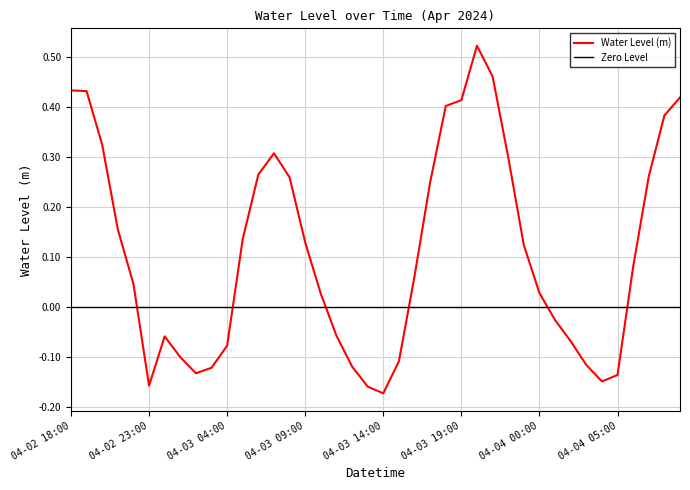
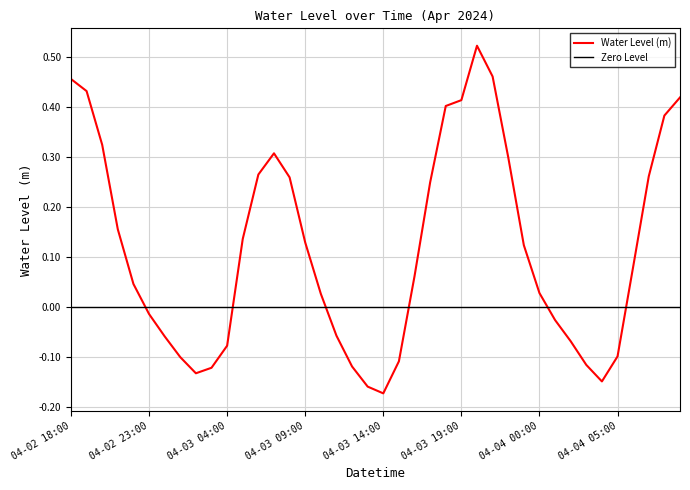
  {
-   "04-02 18:00": 0.43,
-   "04-02 23:00": -0.16,
+   "04-02 18:00": 0.46,
+   "04-02 23:00": -0.01,
    "04-03 04:00": -0.08,
    "04-03 09:00": 0.13,
    "04-03 14:00": -0.17,
    "04-03 19:00": 0.41,
    "04-04 00:00": 0.03,
-   "04-04 05:00": -0.14
+   "04-04 05:00": -0.10
  }
